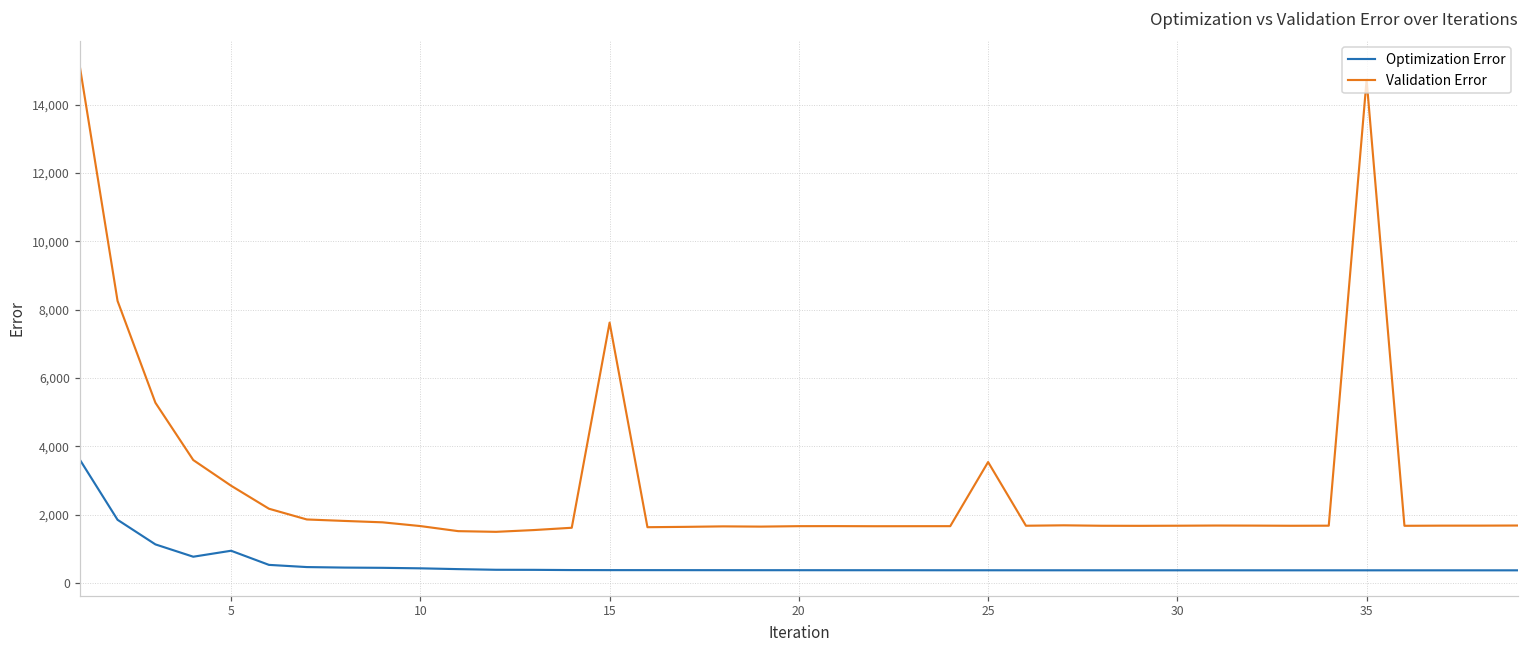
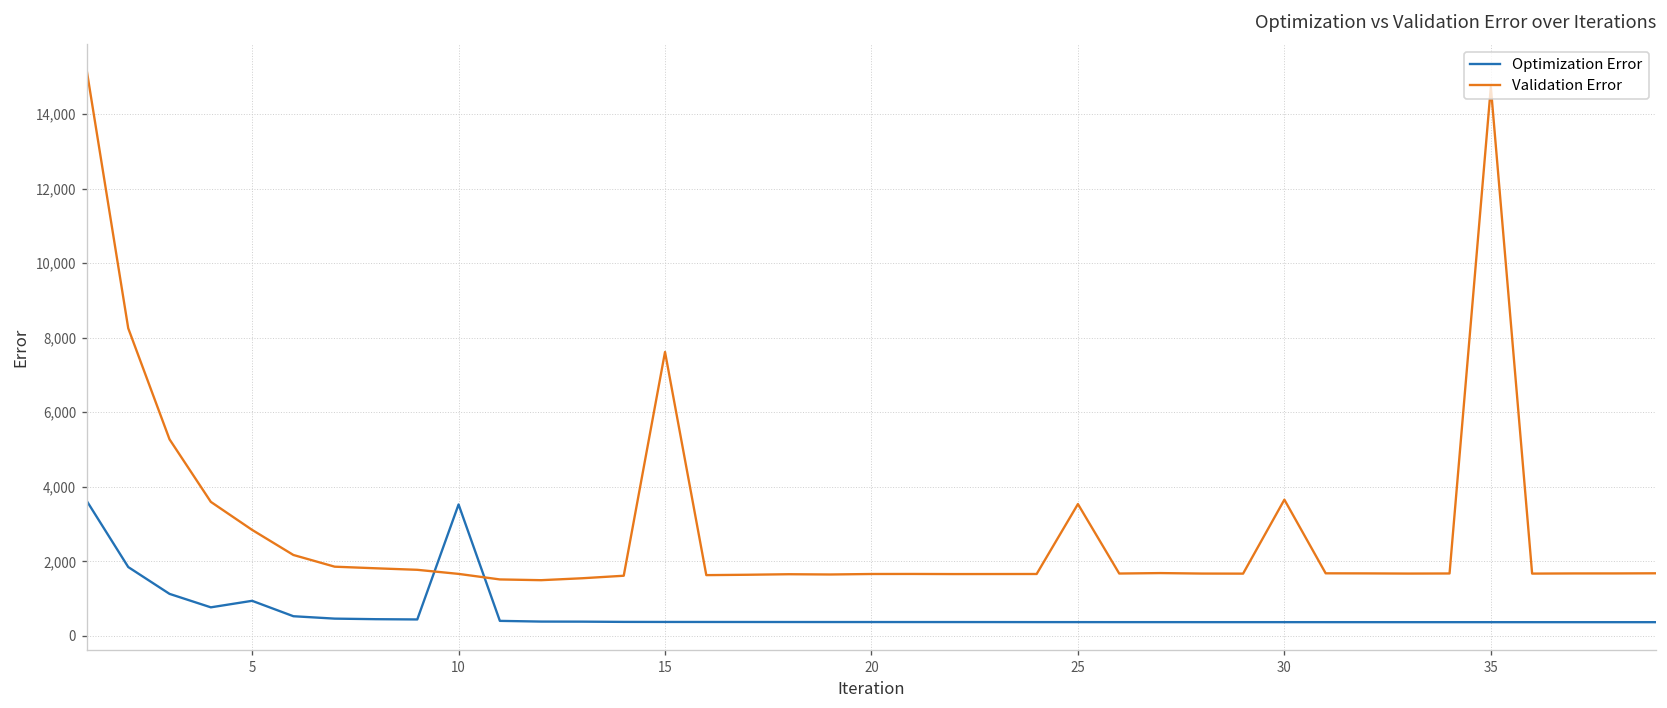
  {
    "Optimization Error": {
      "5": "900",
-     "10": "400",
+     "10": "3,500",
      "15": "400",
      "20": "400",
      "25": "400",
      "30": "400",
      "35": "400"
    },
    "Validation Error": {
      "5": "2,800",
      "10": "1,700",
      "15": "7,600",
      "20": "1,700",
      "25": "3,500",
-     "30": "1,700"
+     "30": "3,700"
    }
  }
